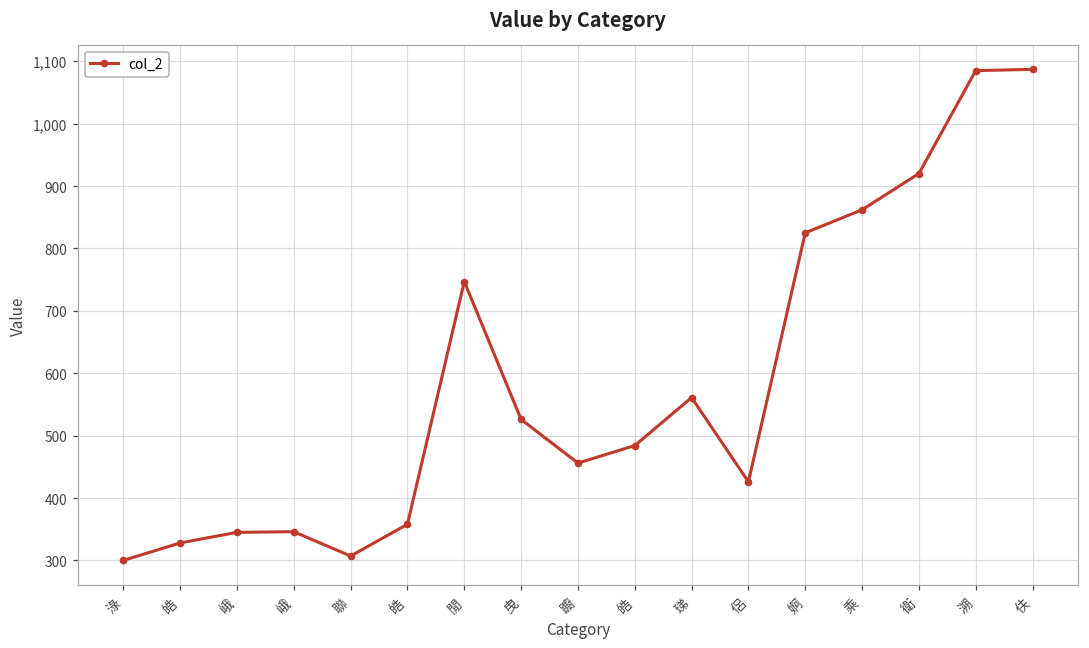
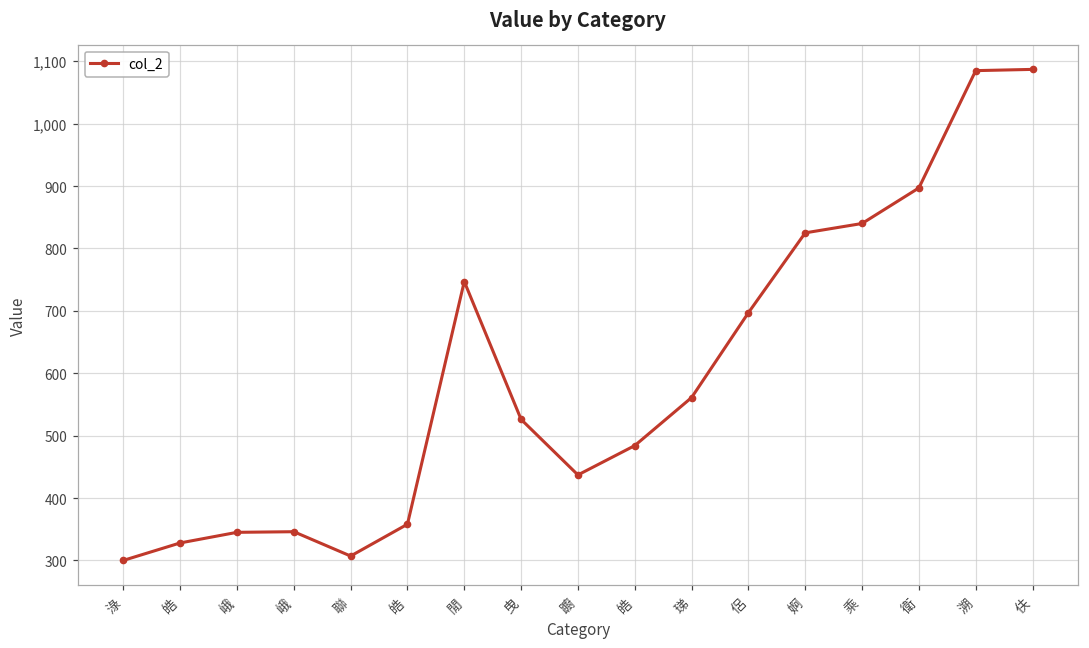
  {
    "淥": "300",
    "聯": "310",
    "閒": "750",
    "曳": "530",
-   "躕": "460",
+   "躕": "440",
    "珶": "560",
-   "侶": "430",
+   "侶": "700",
    "婀": "830",
-   "乘": "860",
-   "衛": "920",
+   "乘": "840",
+   "衛": "900",
    "溯": "1,090",
    "伕": "1,090"
  }
